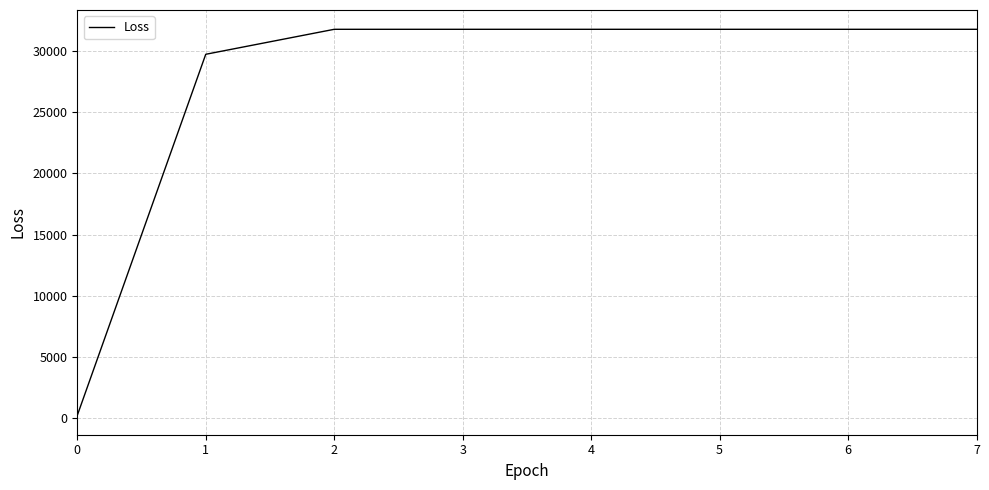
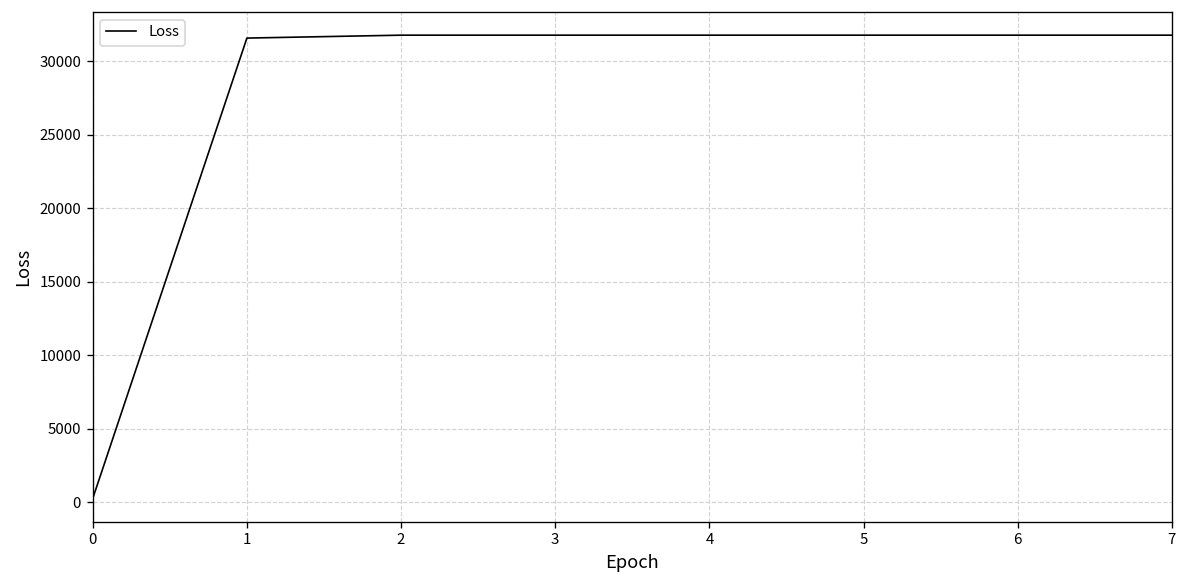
  {
    "0": 300,
-   "1": 29700,
+   "1": 31600,
    "2": 31800,
    "3": 31800,
    "4": 31800,
    "5": 31800,
    "6": 31800,
    "7": 31800
  }
